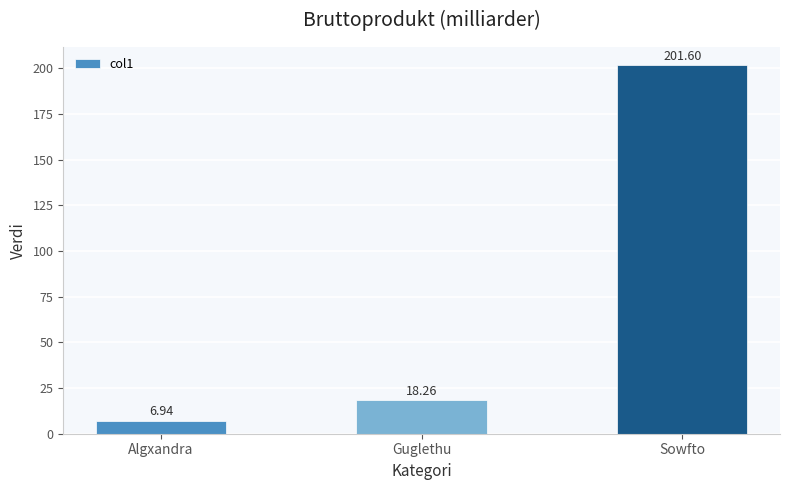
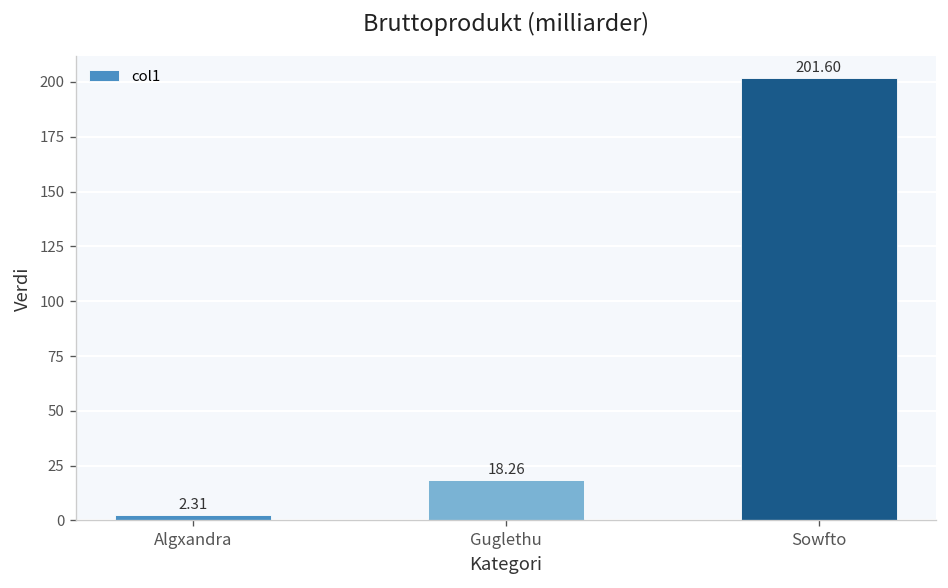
  {
-   "Algxandra": 6.94,
+   "Algxandra": 2.31,
    "Guglethu": 18.26,
    "Sowfto": 201.60
  }
